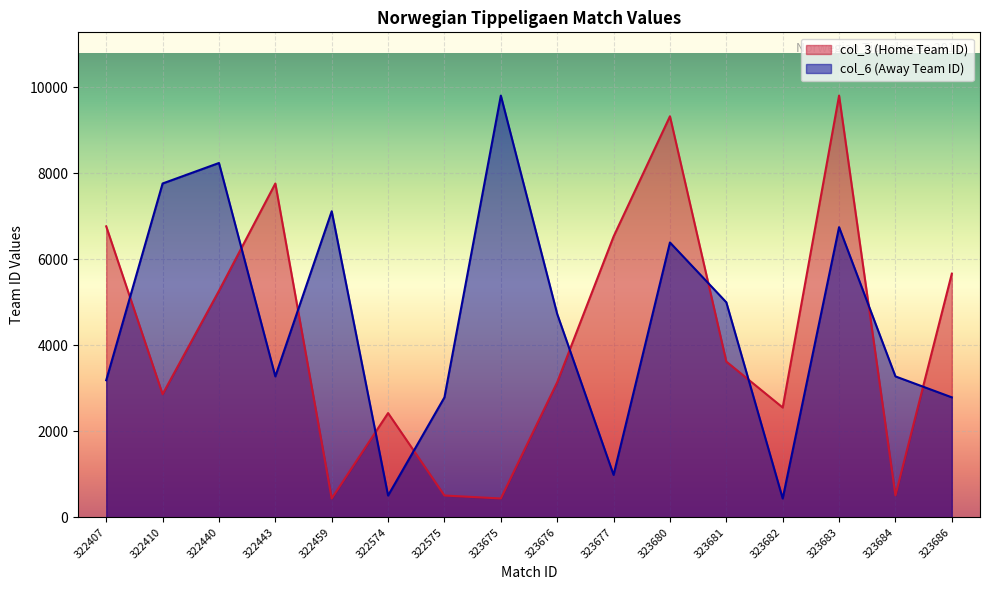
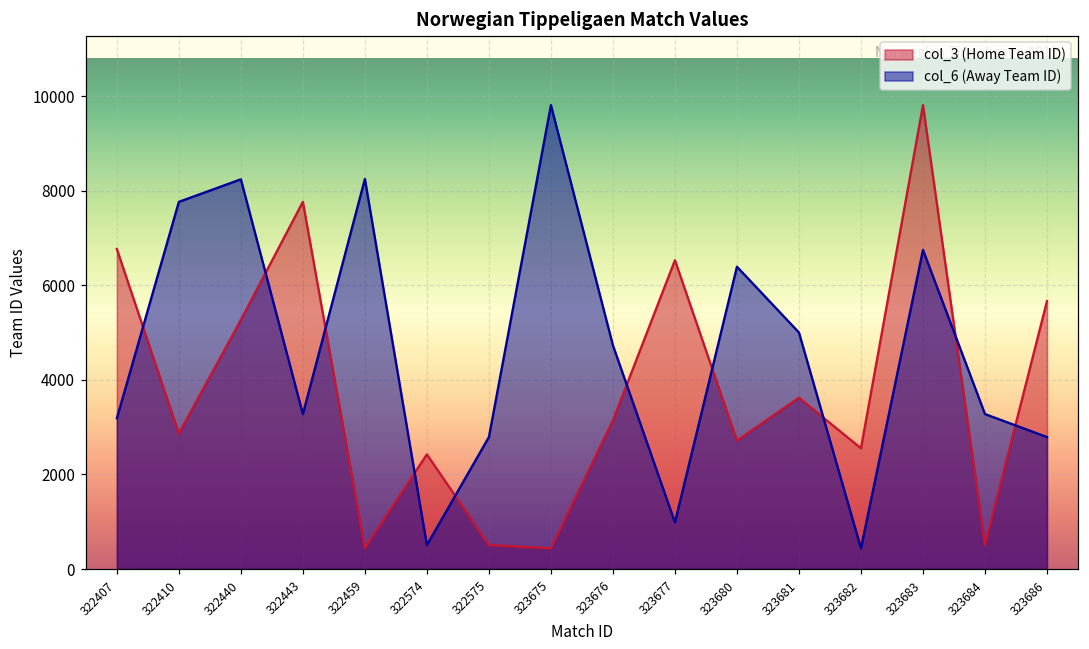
  {
    "col_3 (Home Team ID)": {
      "322407": 6800,
      "322410": 2900,
      "322440": 5300,
      "322443": 7800,
      "322459": 400,
      "322574": 2400,
      "322575": 500,
      "323675": 400,
      "323676": 3100,
      "323677": 6500,
-     "323680": 9300,
+     "323680": 2700,
      "323681": 3600,
      "323682": 2600,
      "323683": 9800,
      "323684": 500,
      "323686": 5700
    },
    "col_6 (Away Team ID)": {
      "322407": 3200,
      "322410": 7800,
      "322440": 8200,
      "322443": 3300,
-     "322459": 7100,
+     "322459": 8300,
      "322574": 500,
      "322575": 2800,
      "323675": 9800,
      "323676": 4700,
      "323677": 1000,
      "323680": 6400,
      "323681": 5000,
      "323682": 400,
      "323683": 6800,
      "323684": 3300,
      "323686": 2800
    }
  }
